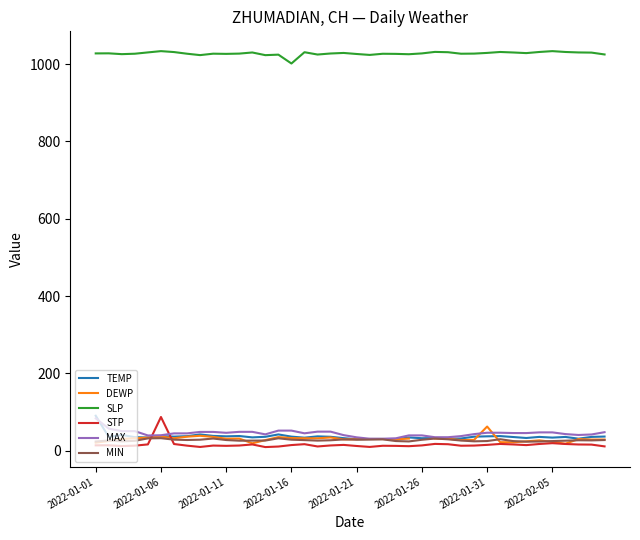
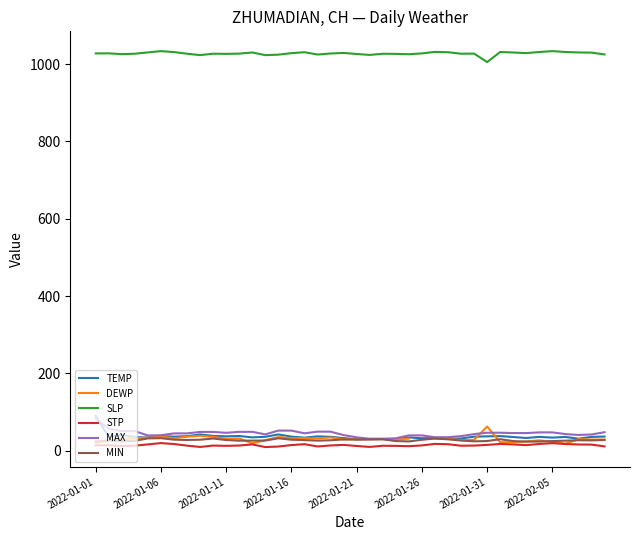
  {
    "TEMP": {
      "2022-01-31": 40,
      "2022-02-05": 30
    },
    "DEWP": {
      "2022-01-31": 60
    },
    "SLP": {
      "2022-01-01": 1030,
      "2022-01-06": 1030,
      "2022-01-11": 1030,
-     "2022-01-16": 1000,
+     "2022-01-16": 1030,
      "2022-01-21": 1030,
      "2022-01-26": 1030,
-     "2022-01-31": 1030,
+     "2022-01-31": 1010,
      "2022-02-05": 1030
    },
    "STP": {
-     "2022-01-06": 90,
+     "2022-01-06": 20,
      "2022-01-11": 10,
      "2022-01-16": 10,
      "2022-01-21": 10,
      "2022-01-26": 10,
      "2022-01-31": 20
    },
    "MAX": {
      "2022-01-11": 50,
      "2022-01-16": 50,
      "2022-01-26": 40,
      "2022-01-31": 50,
      "2022-02-05": 50
    },
    "MIN": {
      "2022-01-31": 30
    }
  }
